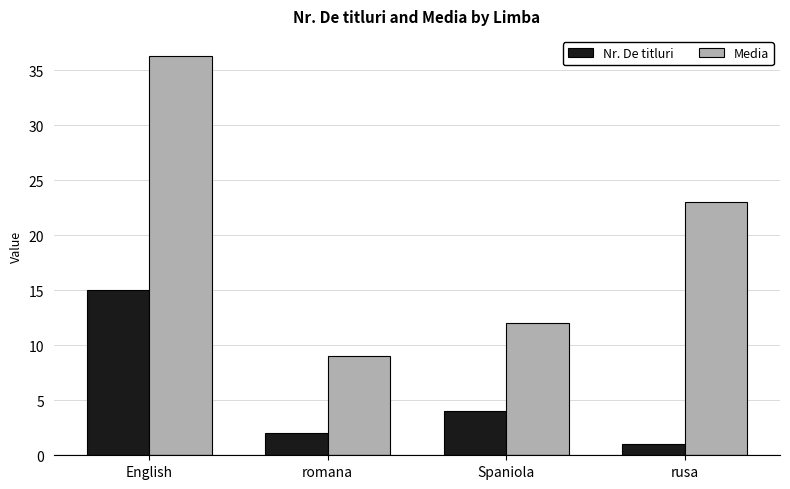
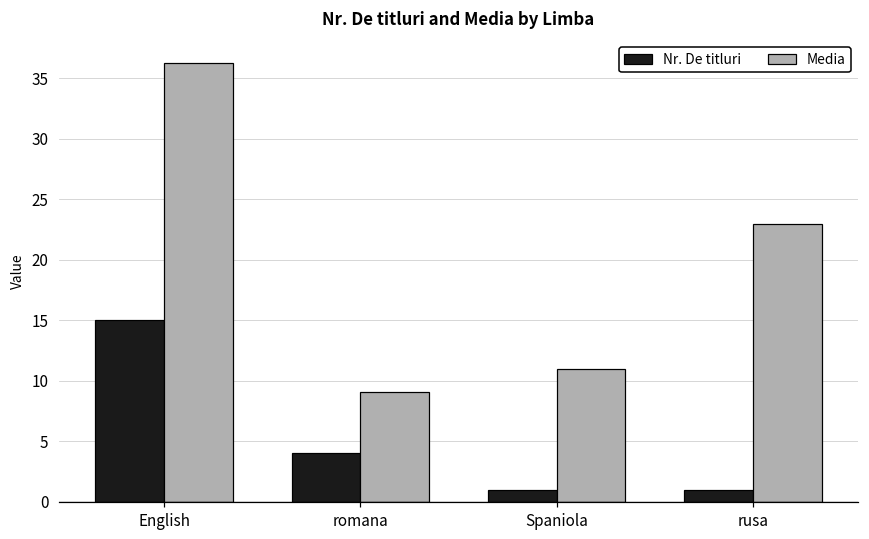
  {
    "Nr. De titluri": {
      "English": 15,
-     "romana": 2,
-     "Spaniola": 4,
+     "romana": 4,
+     "Spaniola": 1,
      "rusa": 1
    },
    "Media": {
      "English": 36.3,
      "romana": 9,
-     "Spaniola": 12,
+     "Spaniola": 11,
      "rusa": 23
    }
  }
